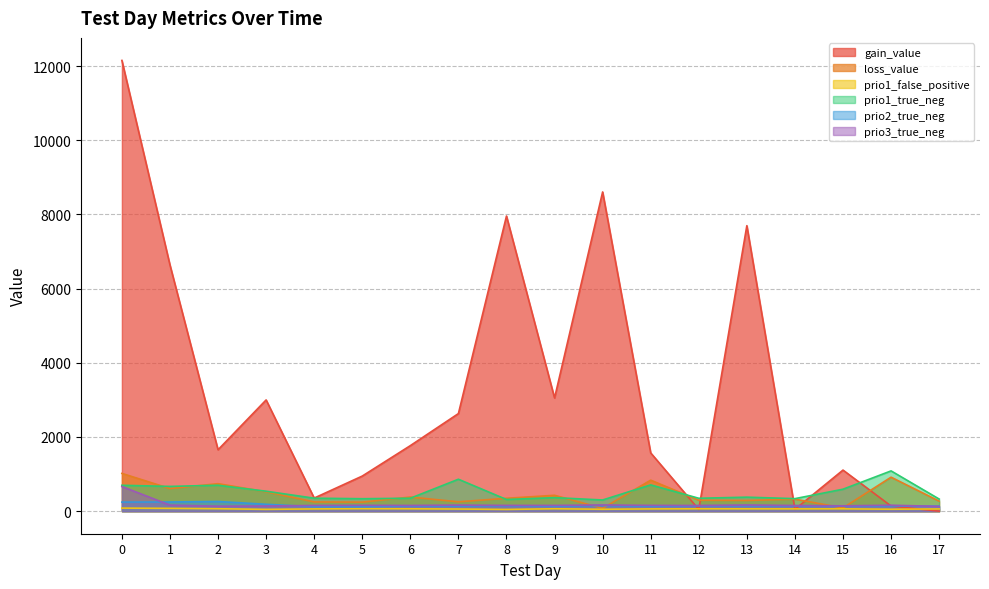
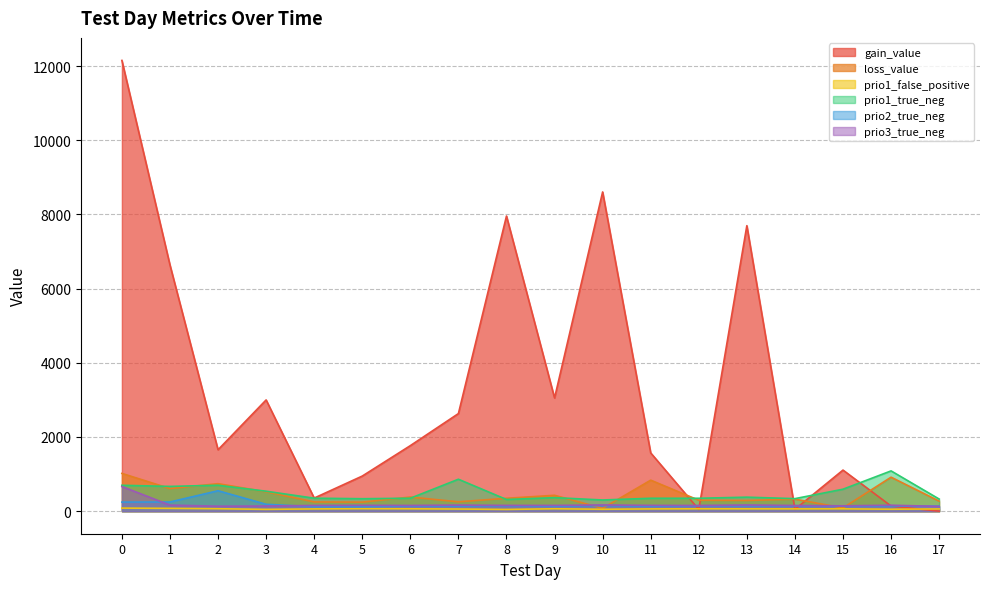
  {
    "prio1_false_positive": {
      "0": 100,
      "1": 100,
      "3": 0,
      "6": 100,
      "7": 100,
      "8": 0,
      "11": 100,
      "13": 100,
      "16": 100
    },
    "prio1_true_neg": {
      "5": 300,
      "7": 900,
      "10": 300,
-     "11": 700,
+     "11": 300,
      "13": 400,
      "15": 600,
      "16": 1100
    },
    "prio2_true_neg": {
      "0": 200,
      "1": 200,
-     "2": 300
+     "2": 600
    },
    "prio3_true_neg": {
      "1": 200
    }
  }
